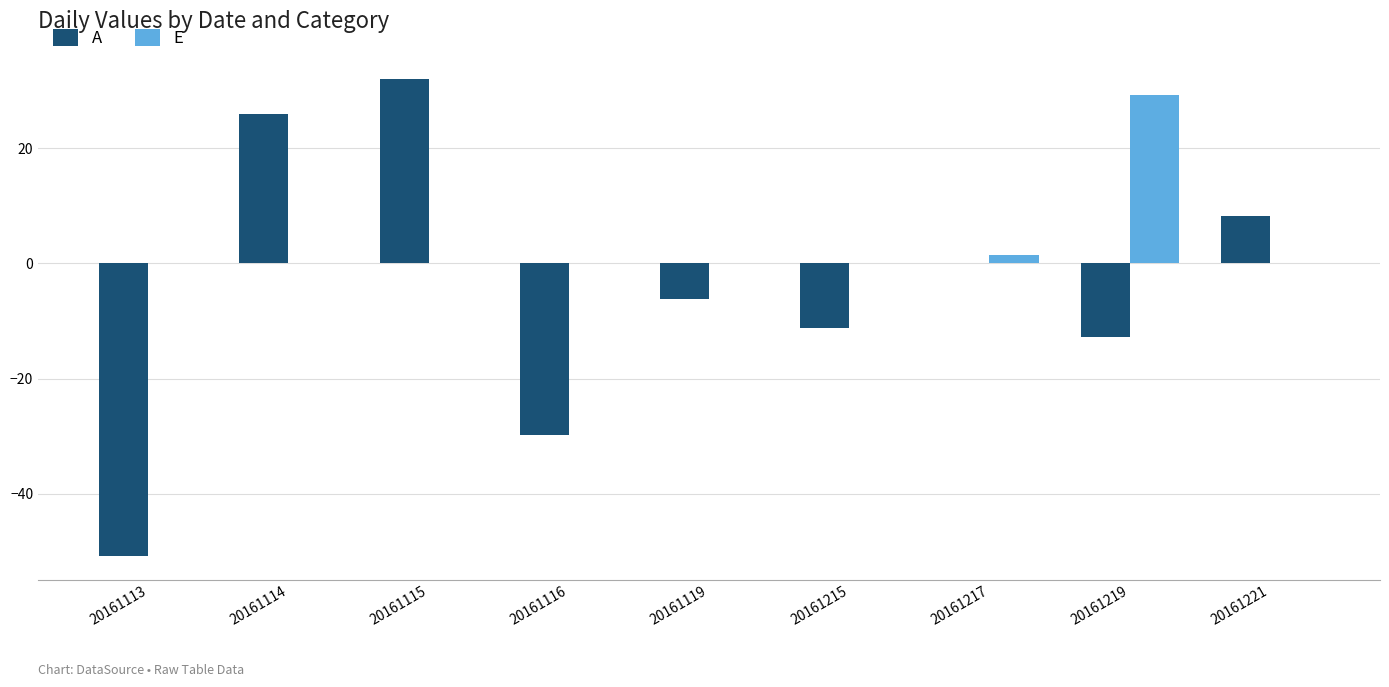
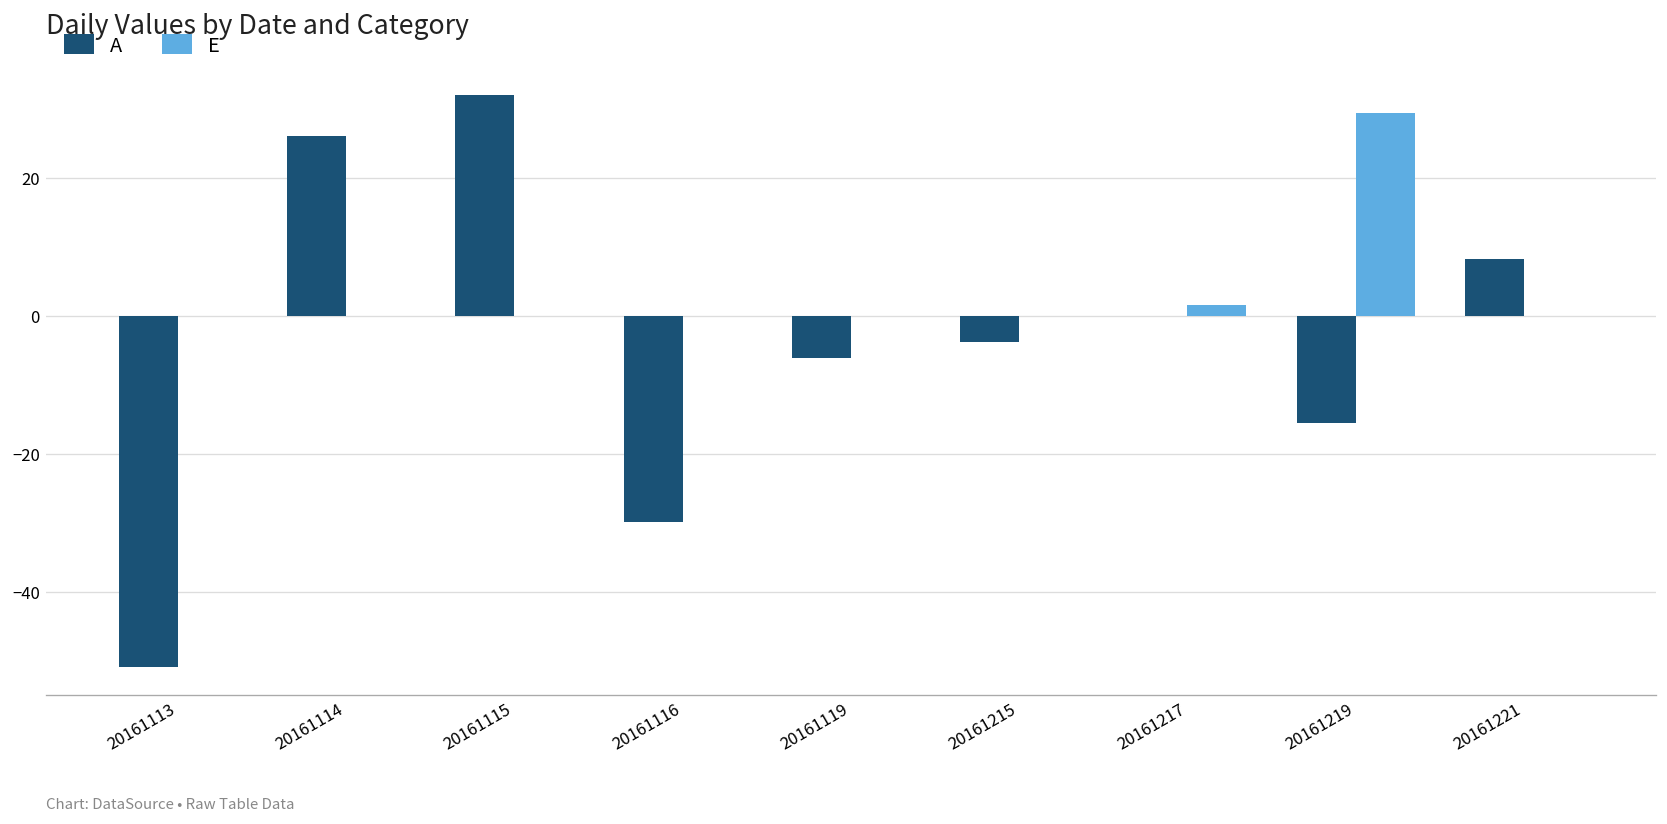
  {
    "A": {
      "20161113": -51,
      "20161114": 26,
      "20161115": 32,
      "20161116": -30,
      "20161119": -6,
-     "20161215": -11,
+     "20161215": -4,
      "20161217": 0,
-     "20161219": -13,
+     "20161219": -16,
      "20161221": 8
    },
    "E": {
      "20161113": 0,
      "20161114": 0,
      "20161115": 0,
      "20161116": 0,
      "20161119": 0,
      "20161215": 0,
      "20161217": 2,
      "20161219": 29,
      "20161221": 0
    }
  }
